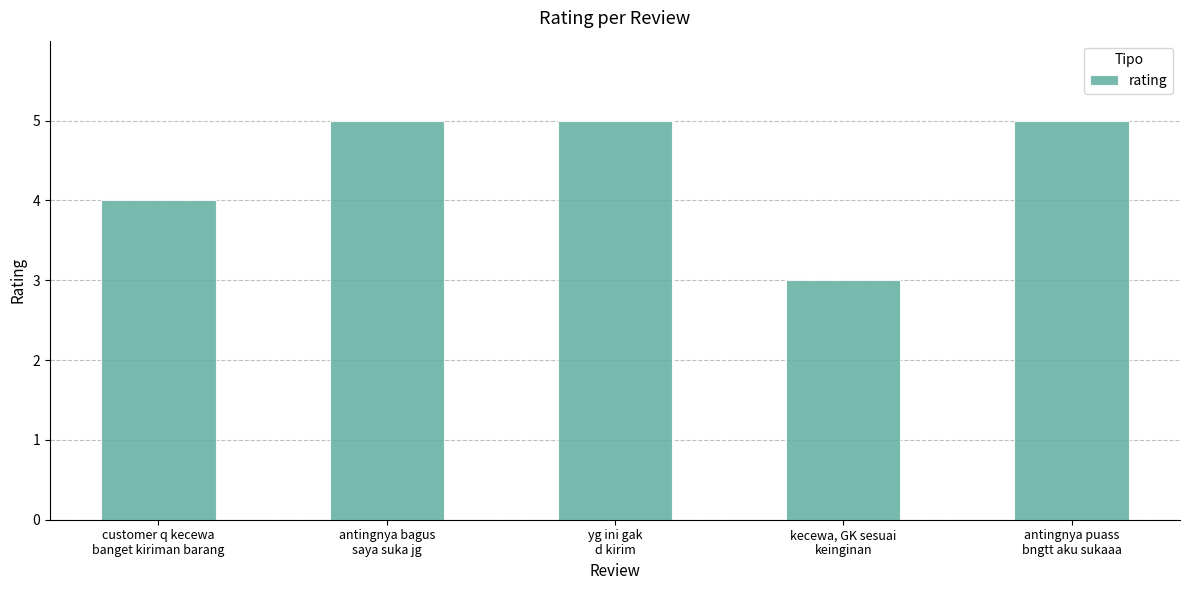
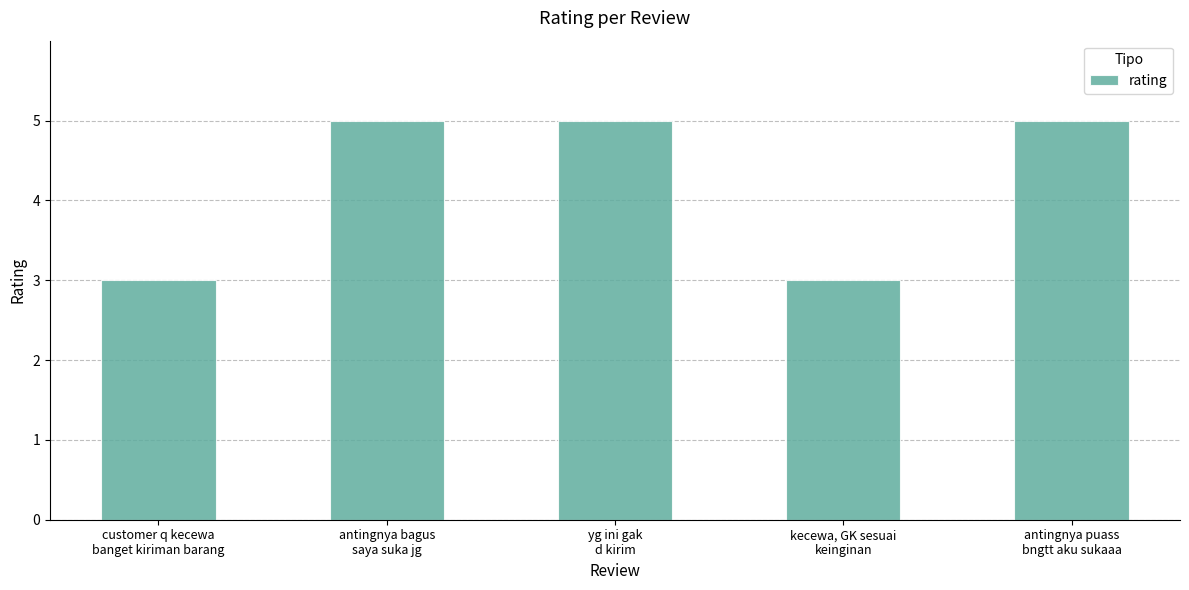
  {
-   "customer q kecewa banget kiriman barang": 4,
+   "customer q kecewa banget kiriman barang": 3,
    "antingnya bagus saya suka jg": 5,
    "yg ini gak d kirim": 5,
    "kecewa, GK sesuai keinginan": 3,
    "antingnya puass bngtt aku sukaaa": 5
  }
